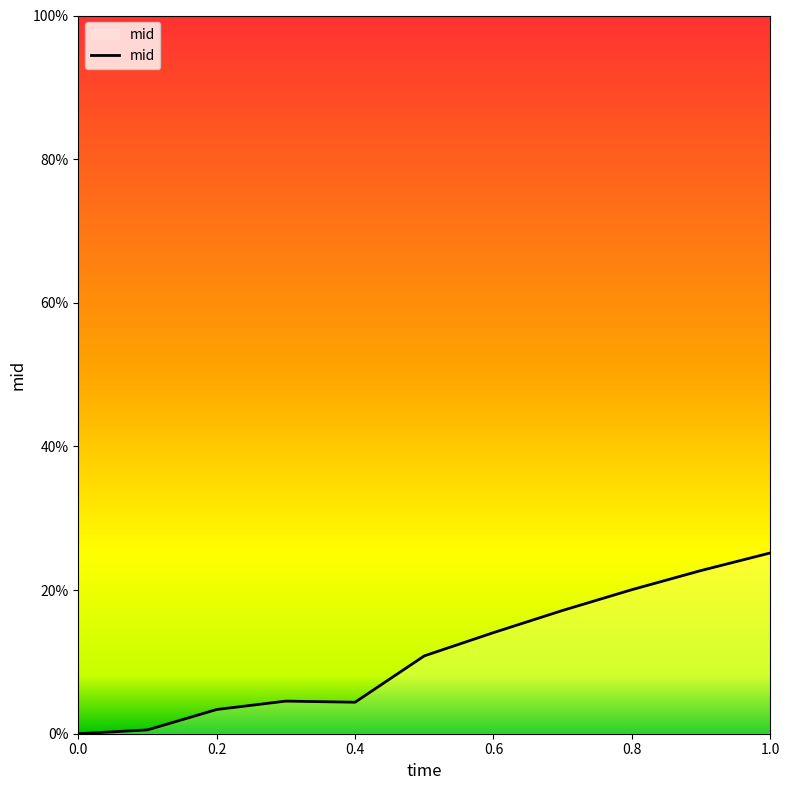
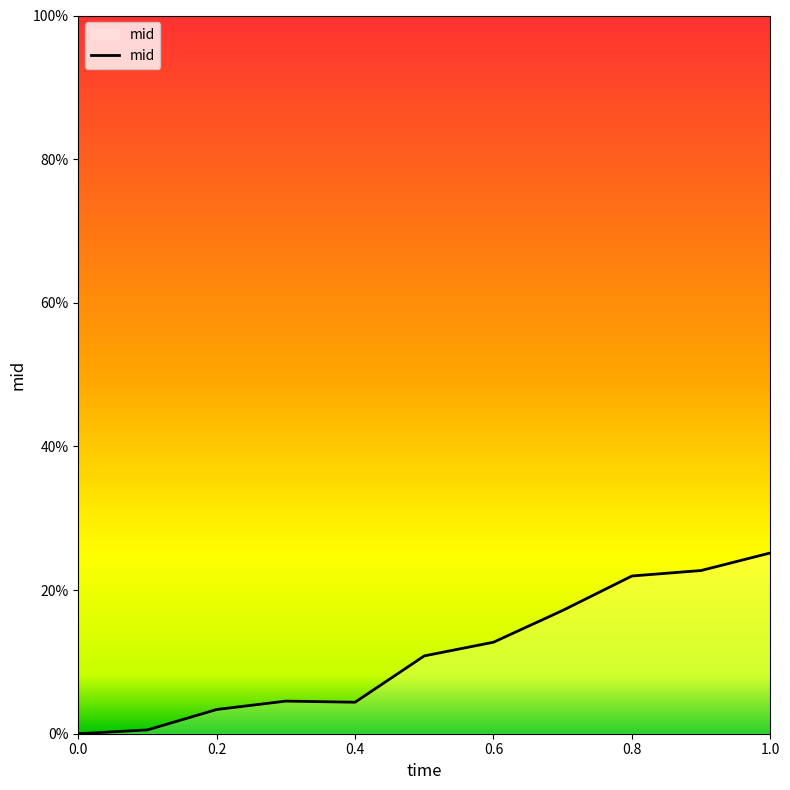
  {
    "0.0": "0%",
    "0.2": "3%",
    "0.4": "4%",
-   "0.6": "14%",
-   "0.8": "20%",
+   "0.6": "13%",
+   "0.8": "22%",
    "1.0": "25%"
  }
